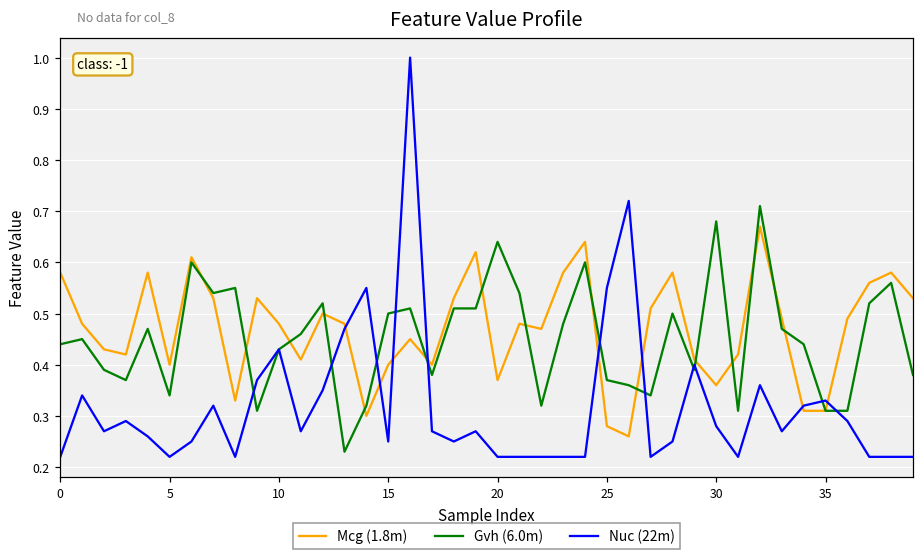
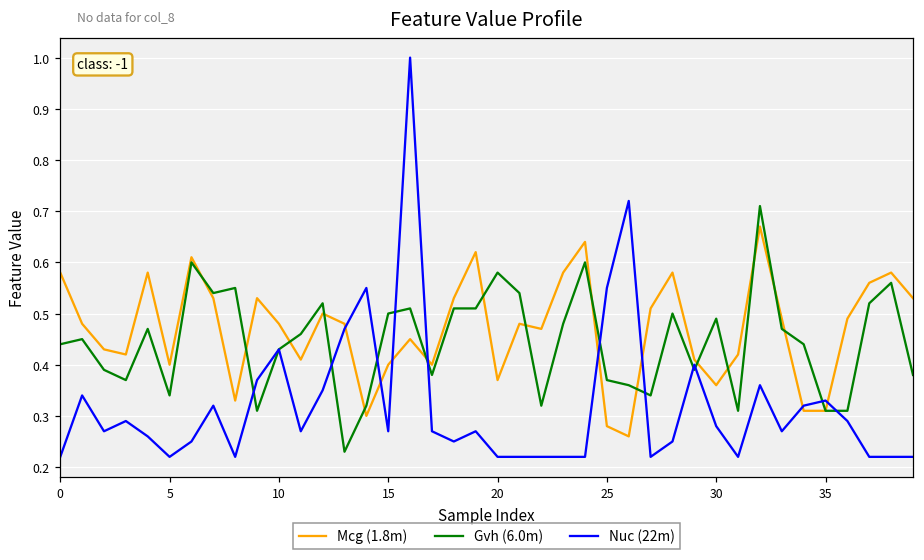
  {
    "Mcg (1.8m)": {
      "0": 0.58,
      "5": 0.40,
      "10": 0.48,
      "15": 0.40,
      "20": 0.37,
      "25": 0.28,
      "30": 0.36
    },
    "Gvh (6.0m)": {
      "0": 0.44,
      "5": 0.34,
      "15": 0.50,
-     "20": 0.64,
+     "20": 0.58,
      "25": 0.37,
-     "30": 0.68
+     "30": 0.49
    },
    "Nuc (22m)": {
      "0": 0.22,
      "5": 0.22,
-     "15": 0.25,
+     "15": 0.27,
      "20": 0.22,
      "25": 0.55,
      "30": 0.28,
      "35": 0.33
    }
  }
